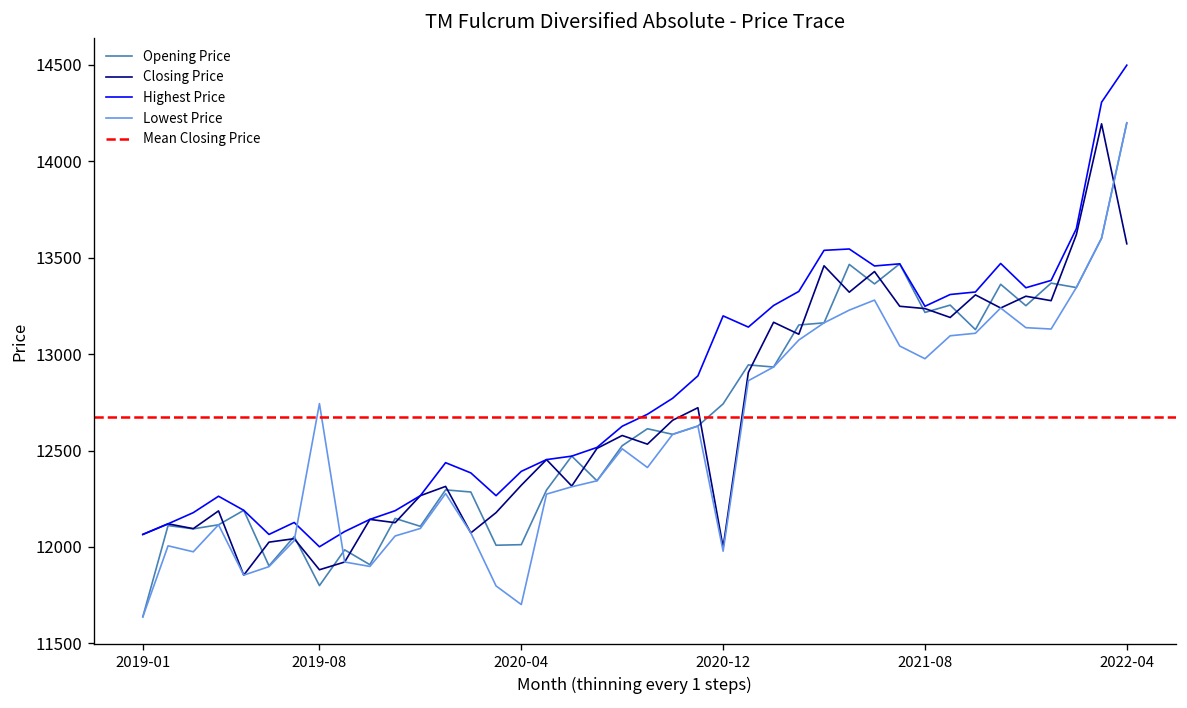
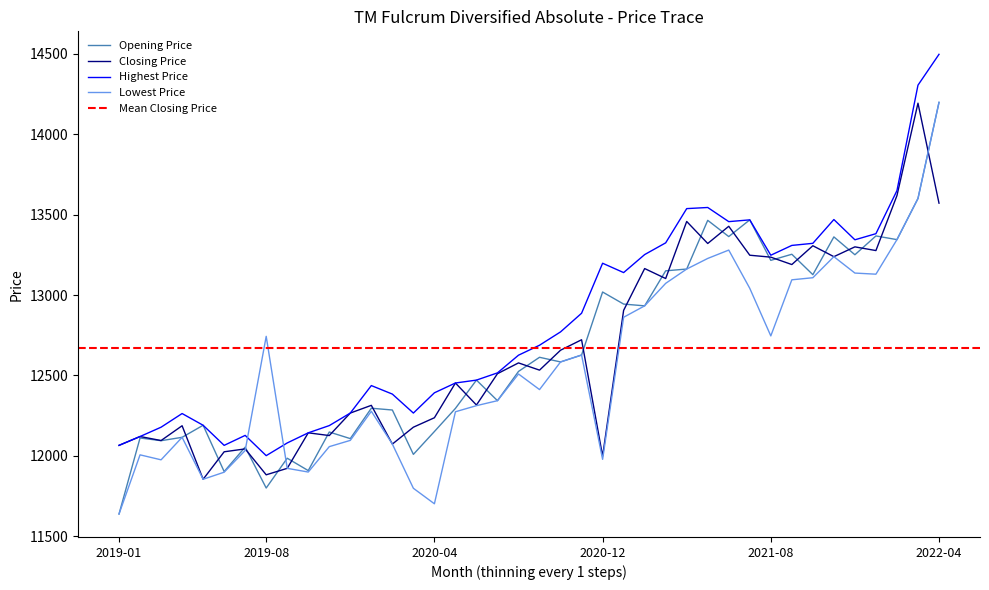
  {
    "Opening Price": {
      "2019-08": 11800,
-     "2020-04": 12010,
-     "2020-12": 12740,
+     "2020-04": 12150,
+     "2020-12": 13020,
      "2021-08": 13220
    },
    "Closing Price": {
      "2019-08": 11880,
-     "2020-04": 12320,
+     "2020-04": 12240,
      "2020-12": 12000,
      "2022-04": 13570
    },
    "Highest Price": {
      "2019-08": 12000,
      "2020-04": 12390,
      "2020-12": 13200,
      "2022-04": 14500
    },
    "Lowest Price": {
      "2019-08": 12740,
      "2020-04": 11700,
      "2020-12": 11980,
-     "2021-08": 12980
+     "2021-08": 12750
    }
  }
